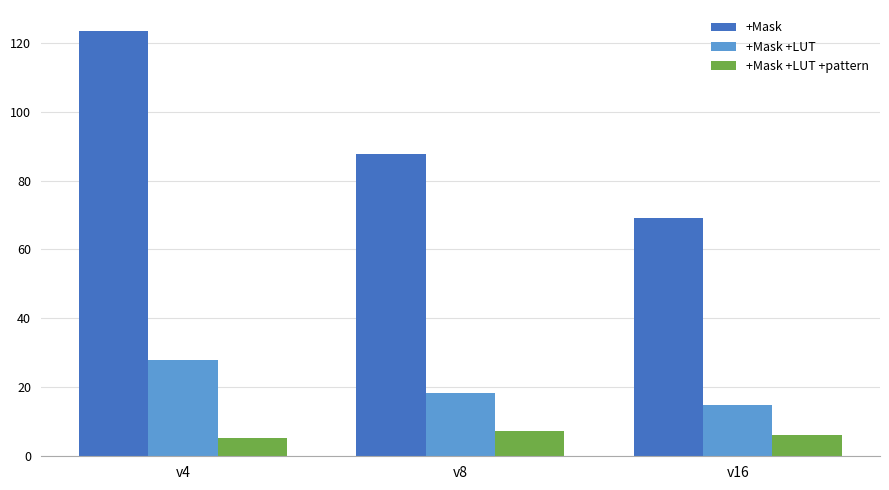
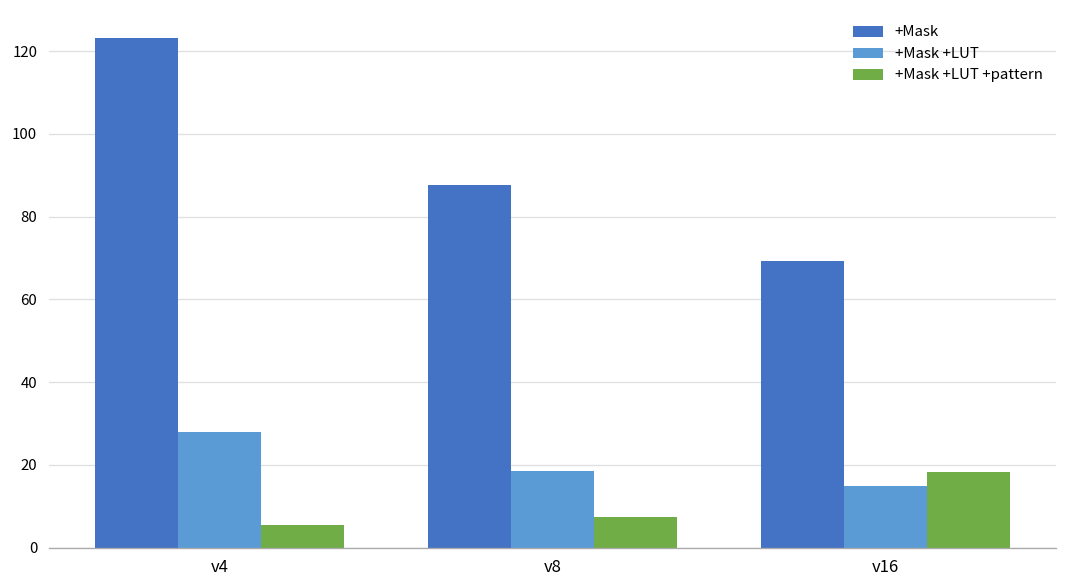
  {
    "+Mask +LUT +pattern": {
      "v4": 5,
      "v8": 7,
-     "v16": 6
+     "v16": 18
    }
  }
